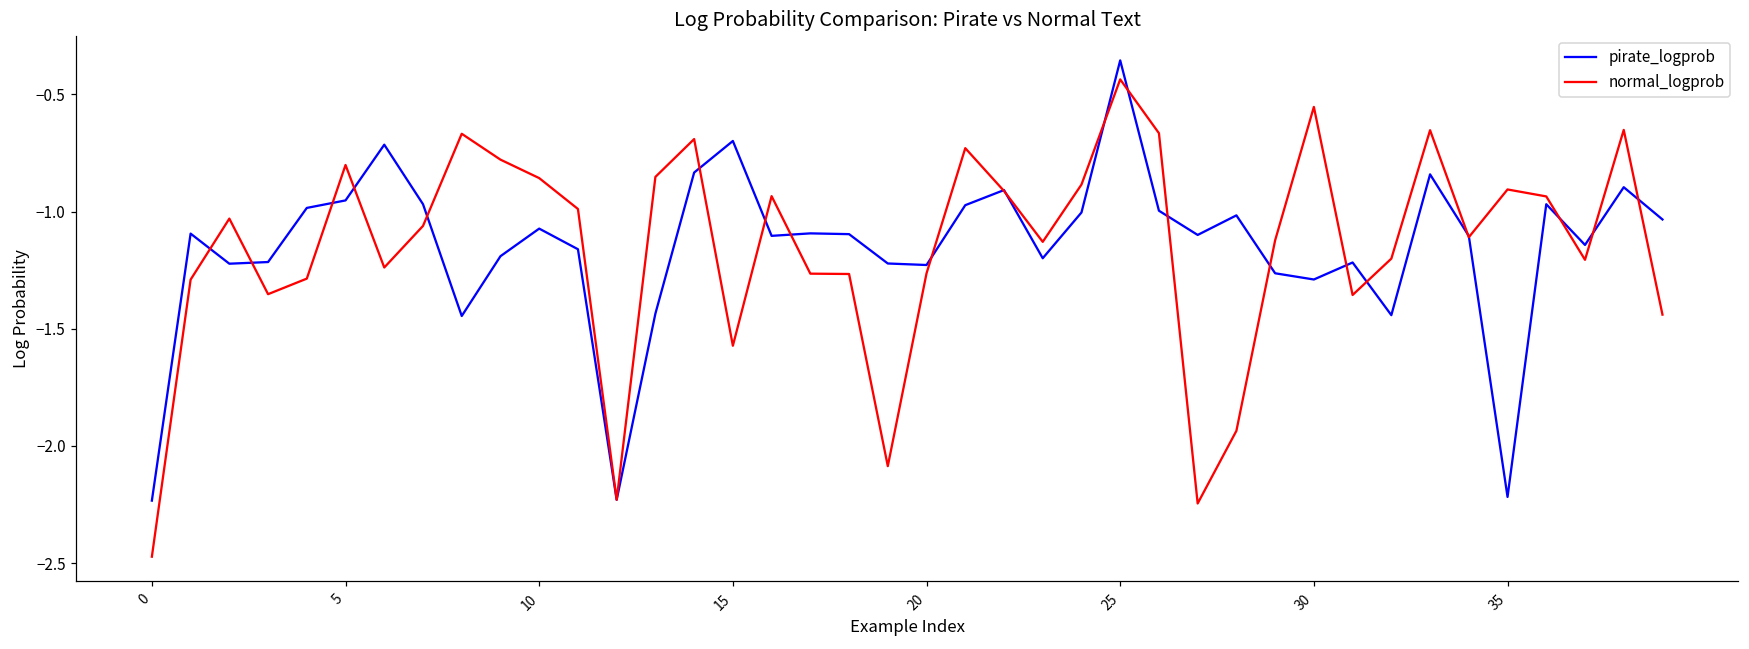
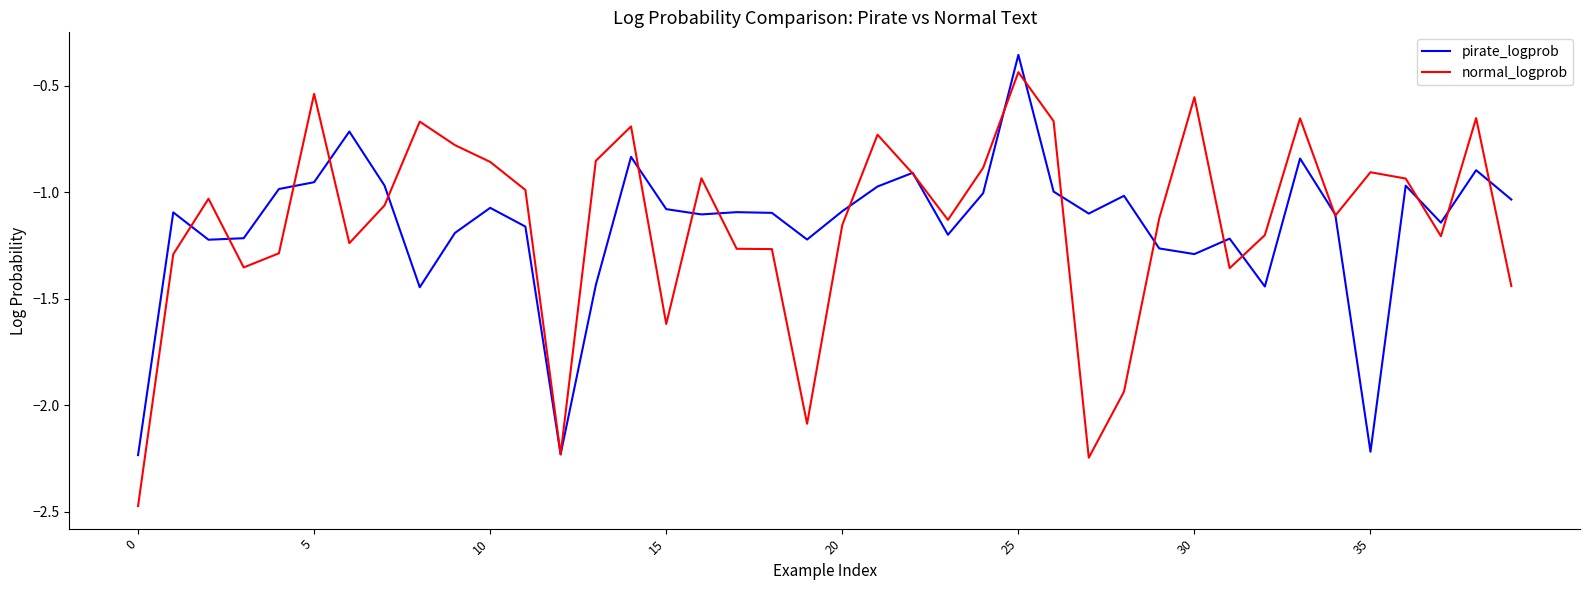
  {
    "pirate_logprob": {
      "0": -2.23,
      "5": -0.95,
      "10": -1.07,
-     "15": -0.70,
-     "20": -1.23,
+     "15": -1.08,
+     "20": -1.09,
      "25": -0.35,
      "30": -1.29,
      "35": -2.22
    },
    "normal_logprob": {
      "0": -2.47,
-     "5": -0.80,
+     "5": -0.54,
      "10": -0.86,
-     "15": -1.57,
-     "20": -1.26,
+     "15": -1.62,
+     "20": -1.15,
      "25": -0.44,
      "30": -0.55,
      "35": -0.91
    }
  }
